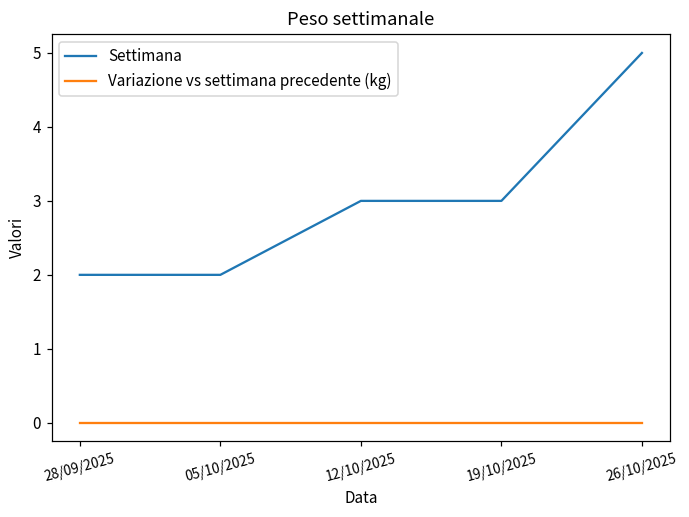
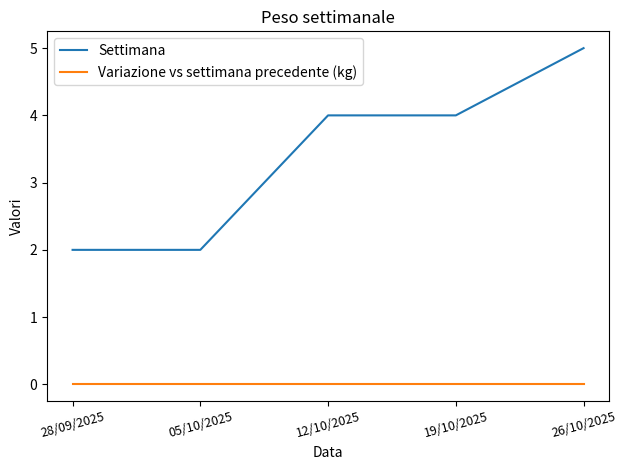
  {
    "Settimana": {
      "28/09/2025": 2,
      "05/10/2025": 2,
-     "12/10/2025": 3,
-     "19/10/2025": 3,
+     "12/10/2025": 4,
+     "19/10/2025": 4,
      "26/10/2025": 5
    },
    "Variazione vs settimana precedente (kg)": {
      "28/09/2025": 0,
      "05/10/2025": 0,
      "12/10/2025": 0,
      "19/10/2025": 0,
      "26/10/2025": 0
    }
  }
